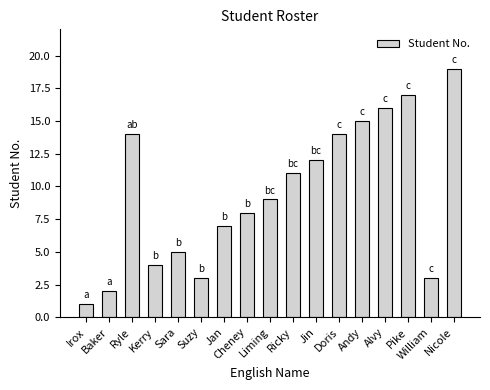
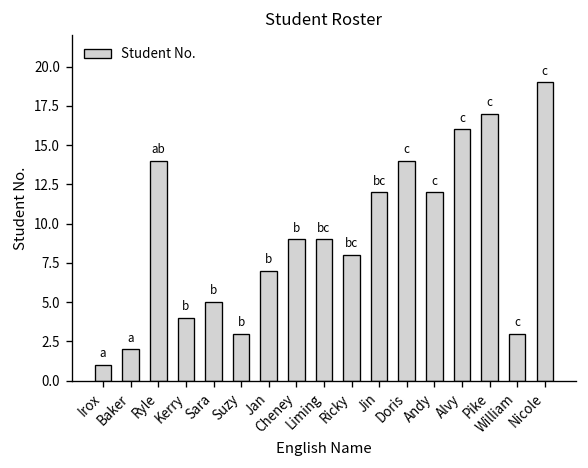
  {
    "Irox": 1,
    "Baker": 2,
    "Ryle": 14,
    "Kerry": 4,
    "Sara": 5,
    "Suzy": 3,
    "Jan": 7,
-   "Cheney": 8,
+   "Cheney": 9,
    "Liming": 9,
-   "Ricky": 11,
+   "Ricky": 8,
    "Jin": 12,
    "Doris": 14,
-   "Andy": 15,
+   "Andy": 12,
    "Alvy": 16,
    "Pike": 17,
    "William": 3,
    "Nicole": 19
  }
